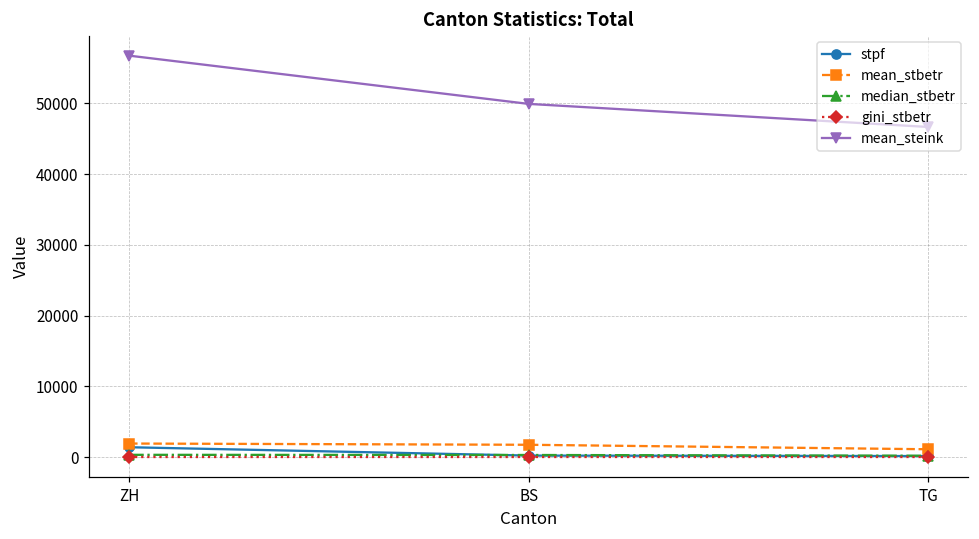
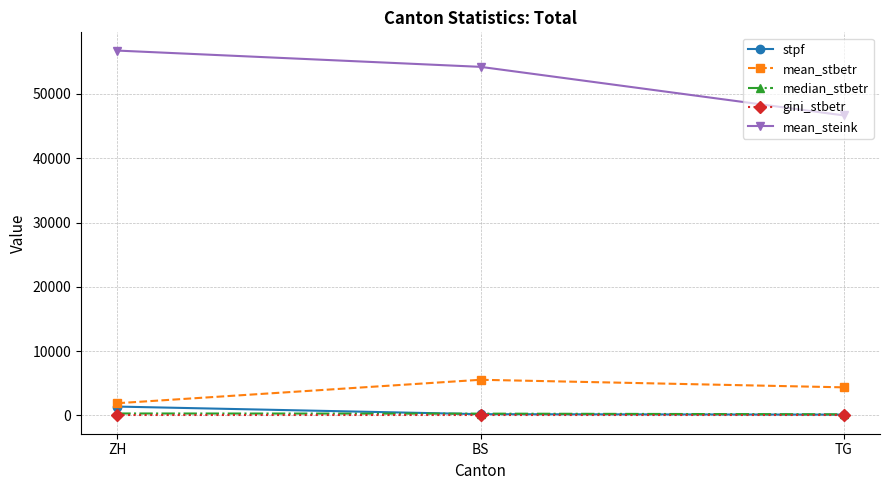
  {
    "stpf": {
      "ZH": 1000
    },
    "mean_stbetr": {
      "ZH": 2000,
-     "BS": 2000,
-     "TG": 1000
+     "BS": 6000,
+     "TG": 4000
    },
    "mean_steink": {
      "ZH": 57000,
-     "BS": 50000
+     "BS": 54000
    }
  }
